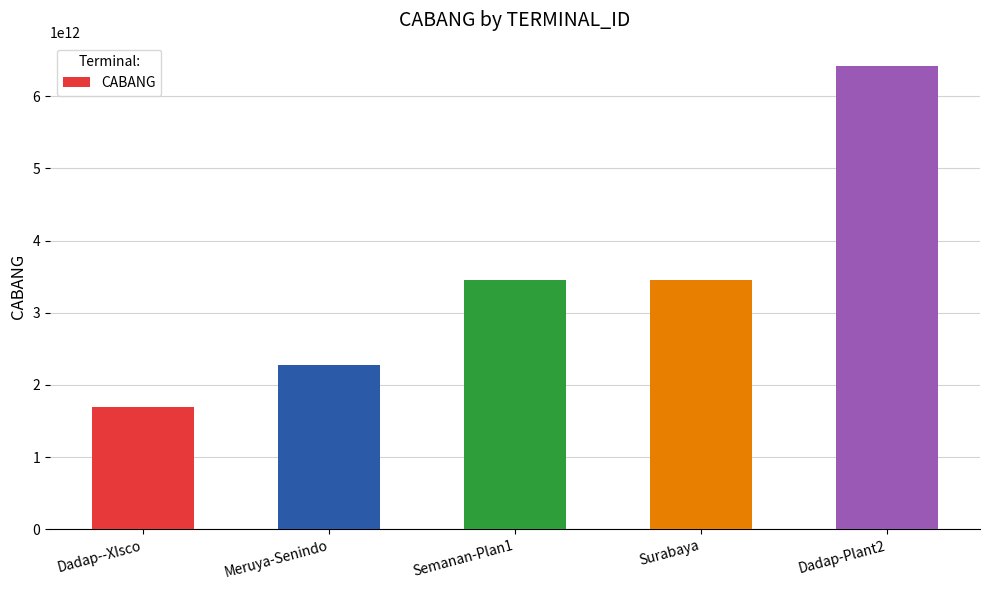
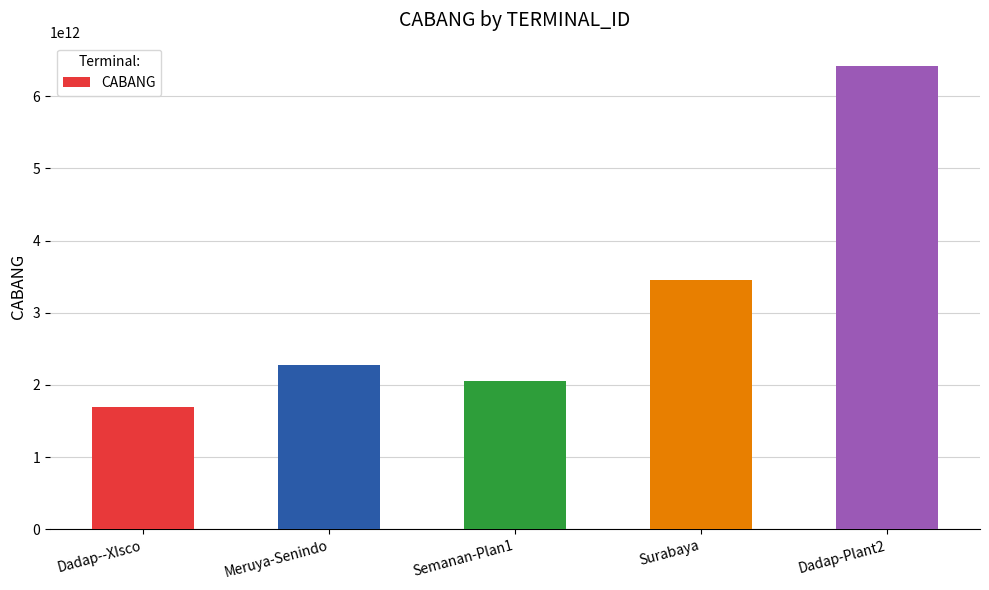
  {
    "Dadap--XIsco": 1700000000000,
    "Meruya-Senindo": 2300000000000,
-   "Semanan-Plan1": 3500000000000,
+   "Semanan-Plan1": 2100000000000,
    "Surabaya": 3500000000000,
    "Dadap-Plant2": 6400000000000
  }
